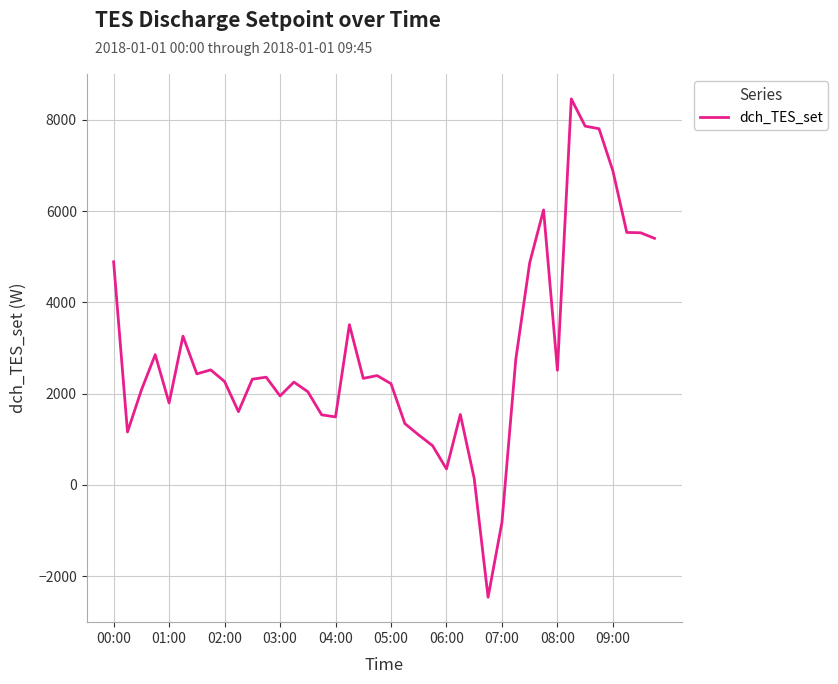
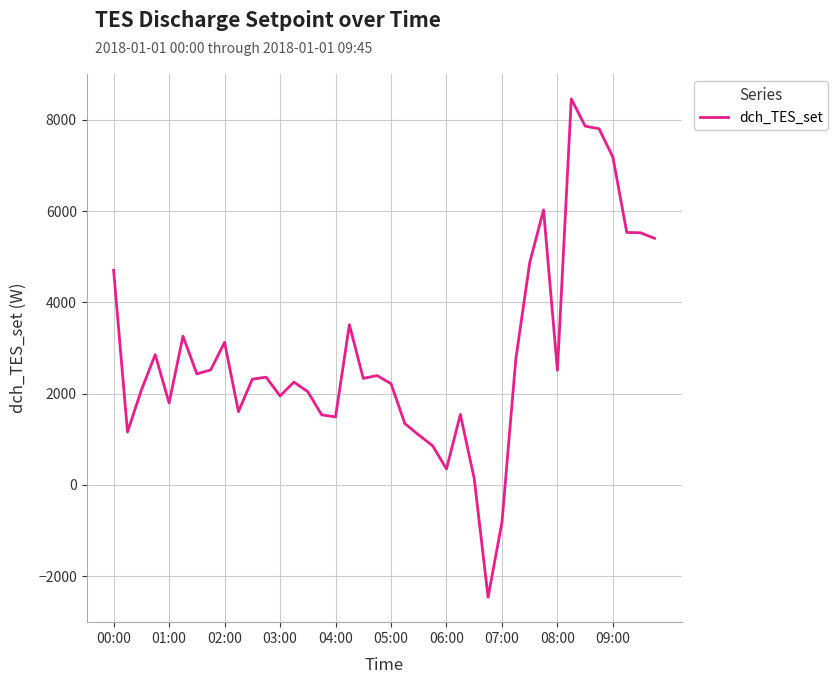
  {
-   "00:00": 4900,
+   "00:00": 4700,
    "01:00": 1800,
-   "02:00": 2300,
+   "02:00": 3100,
    "03:00": 1900,
    "04:00": 1500,
    "05:00": 2200,
    "06:00": 300,
    "07:00": -800,
    "08:00": 2500,
-   "09:00": 6900
+   "09:00": 7200
  }
